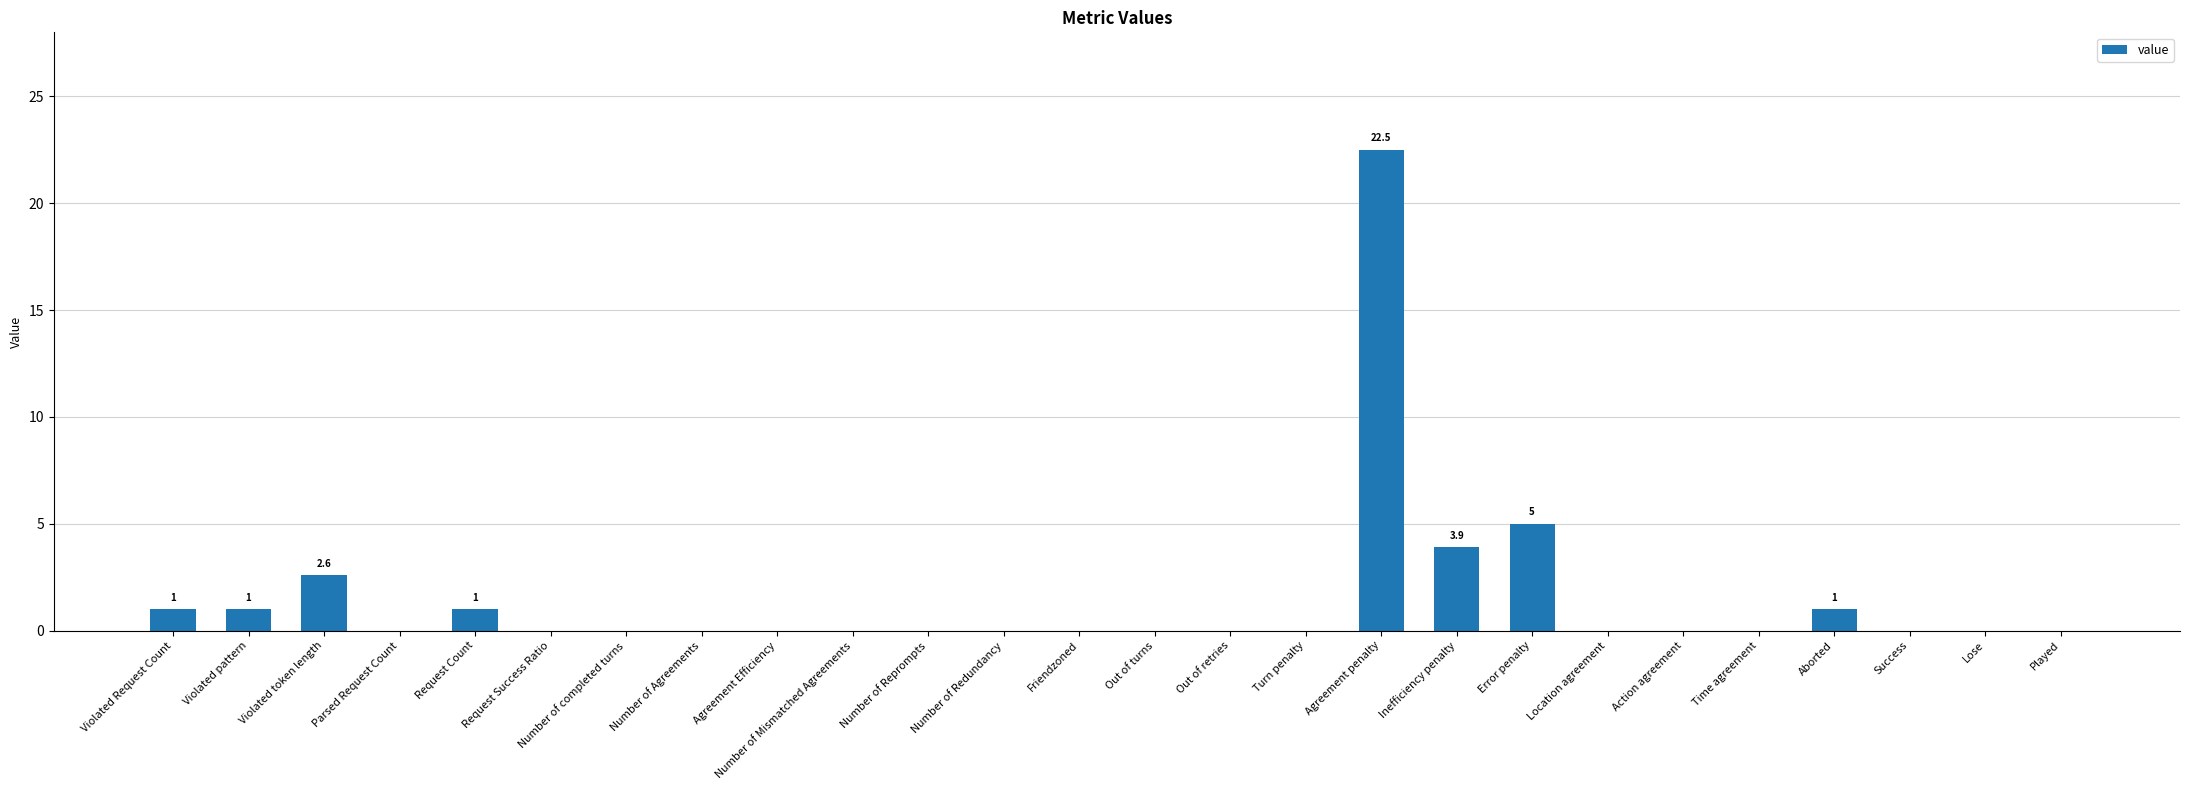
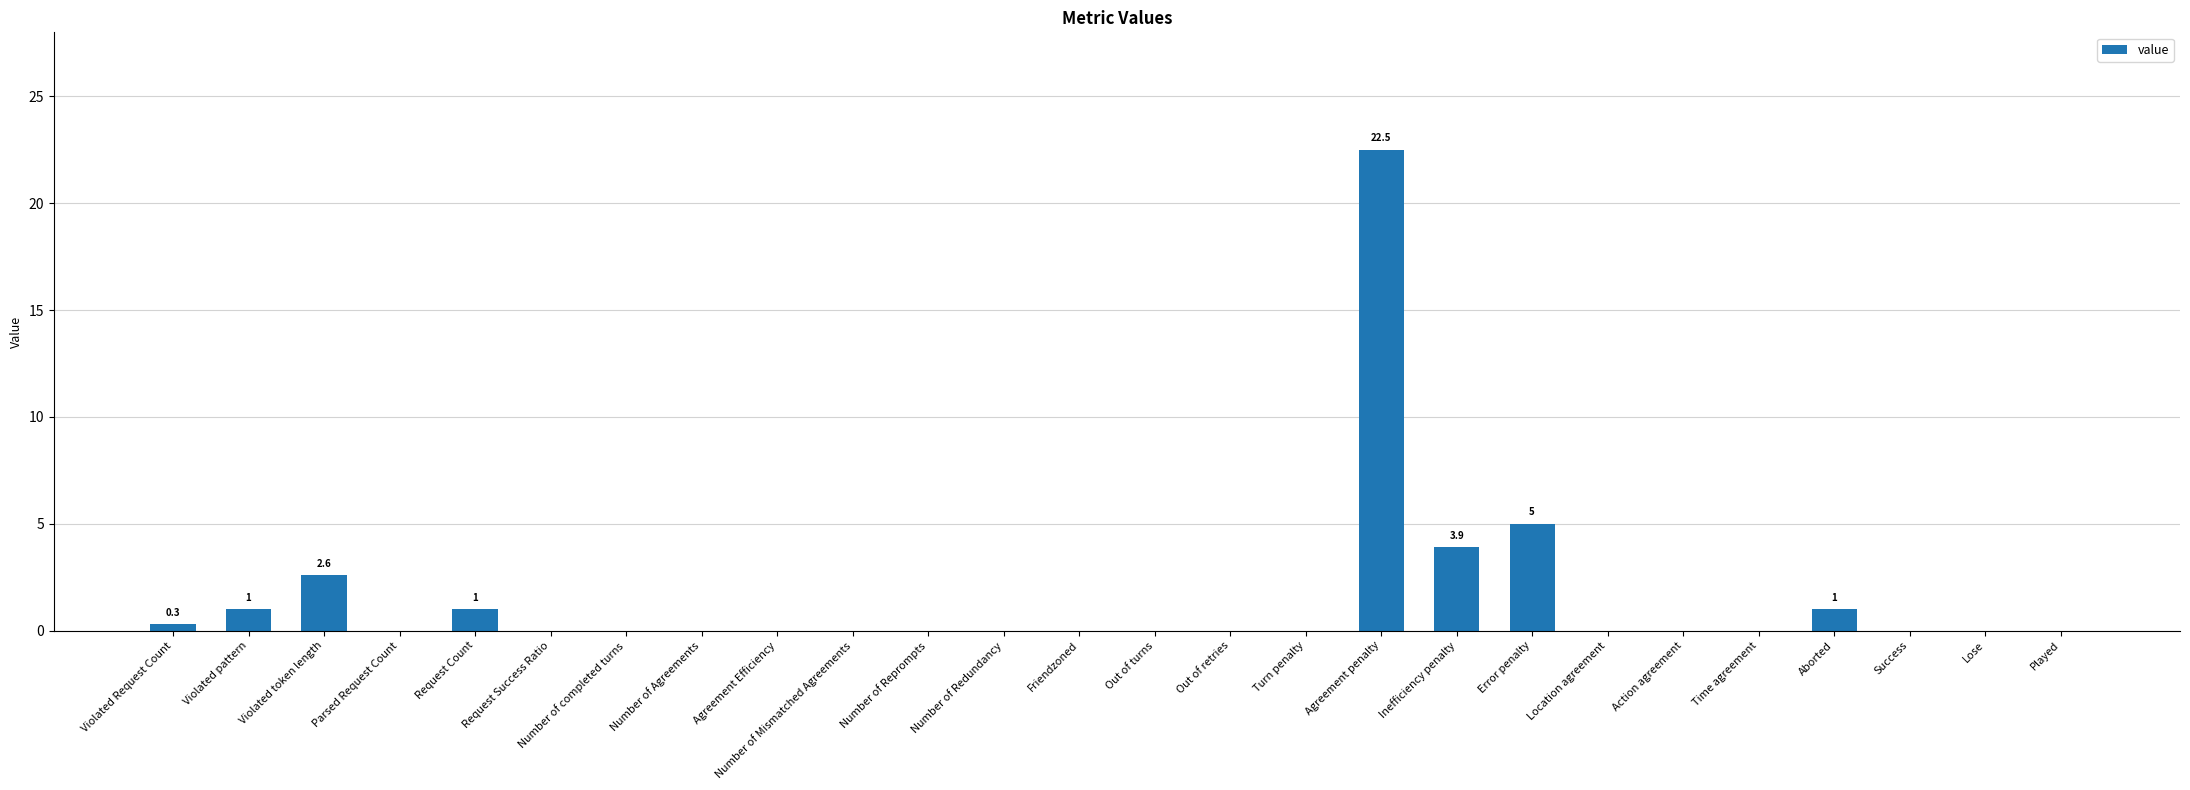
  {
-   "Violated Request Count": 1,
+   "Violated Request Count": 0.3,
    "Violated pattern": 1,
    "Violated token length": 2.6,
    "Request Count": 1,
    "Agreement penalty": 22.5,
    "Inefficiency penalty": 3.9,
    "Error penalty": 5,
    "Aborted": 1
  }
